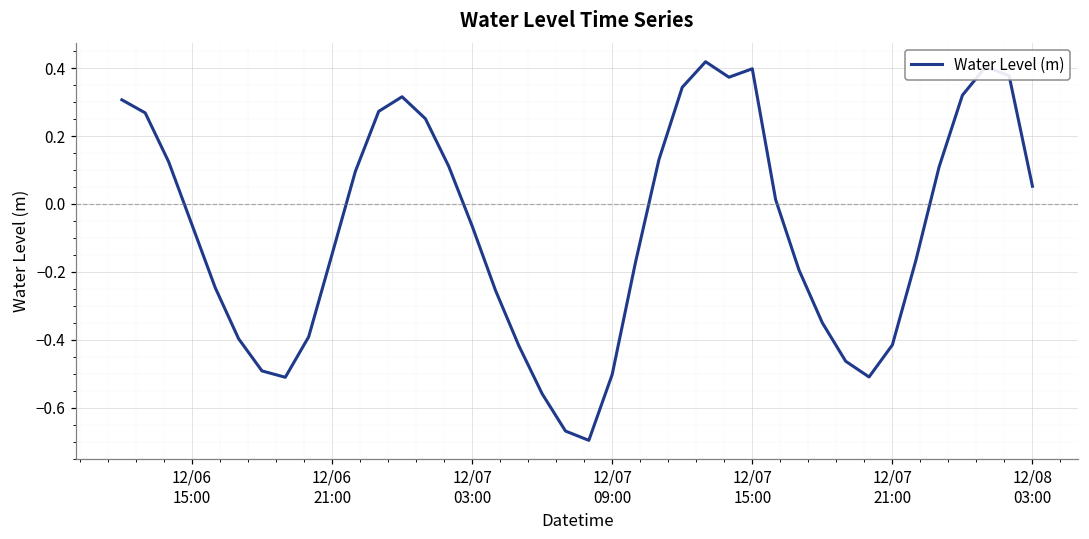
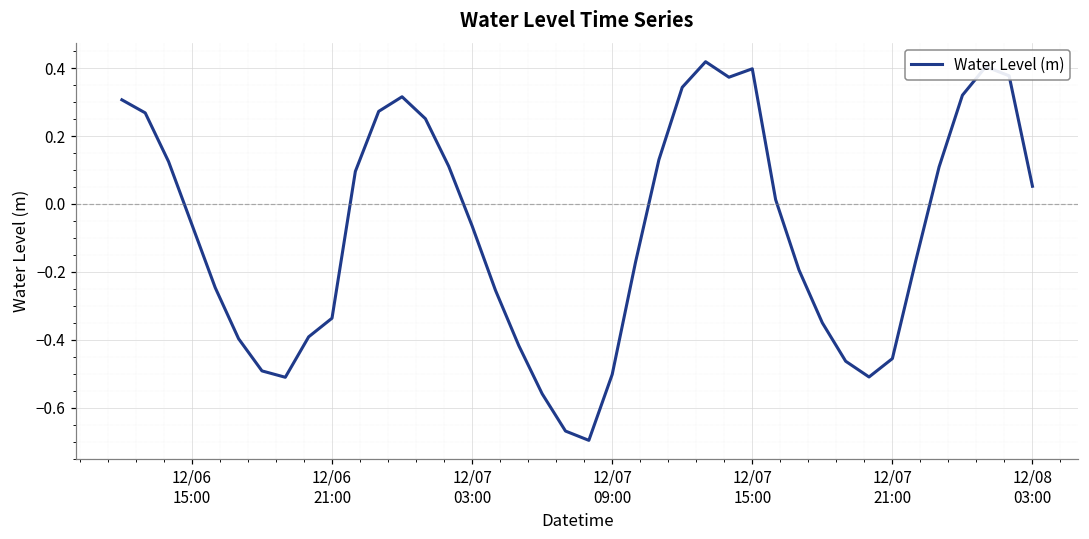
  {
    "12/06 15:00": -0.06,
-   "12/06 21:00": -0.15,
+   "12/06 21:00": -0.34,
    "12/07 03:00": -0.06,
    "12/07 09:00": -0.50,
    "12/07 15:00": 0.40,
-   "12/07 21:00": -0.42,
+   "12/07 21:00": -0.46,
    "12/08 03:00": 0.05
  }
